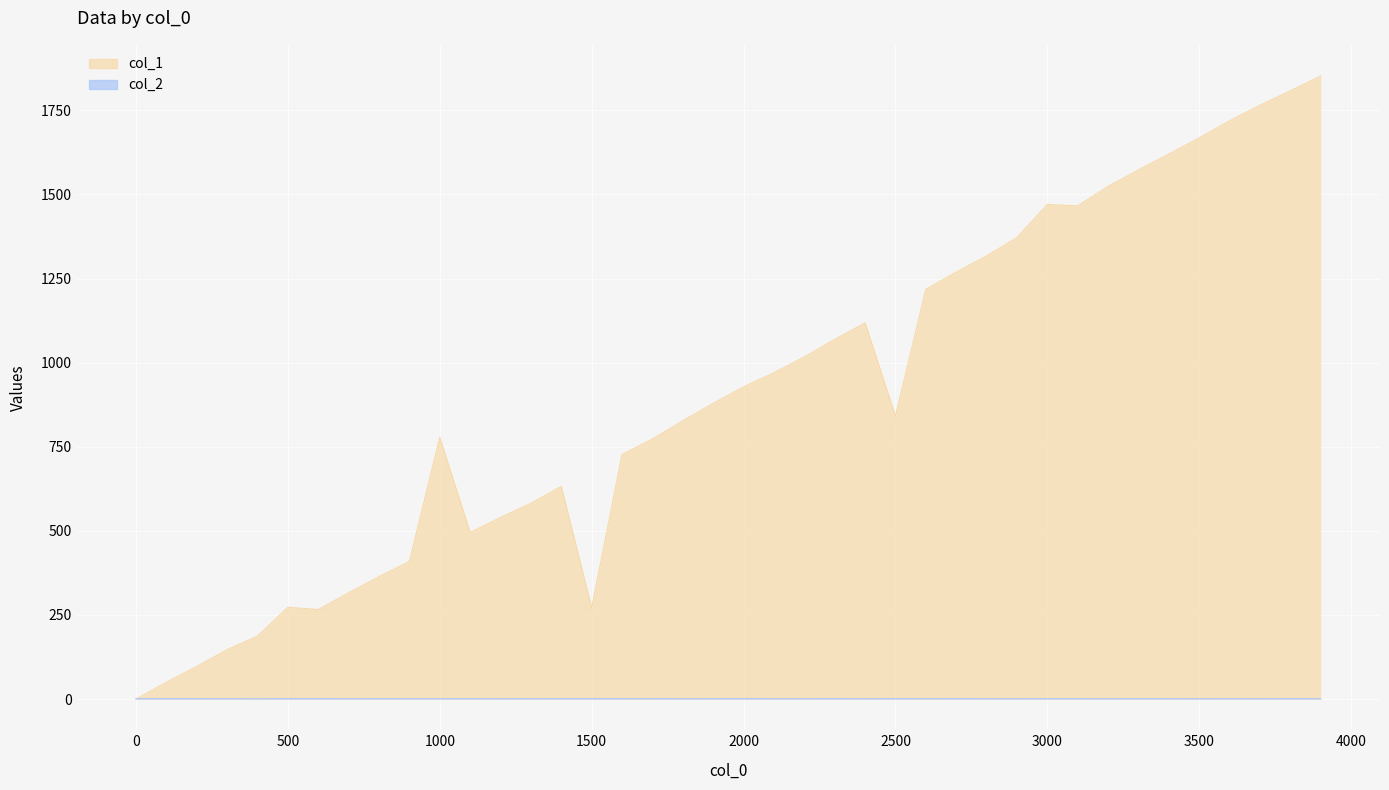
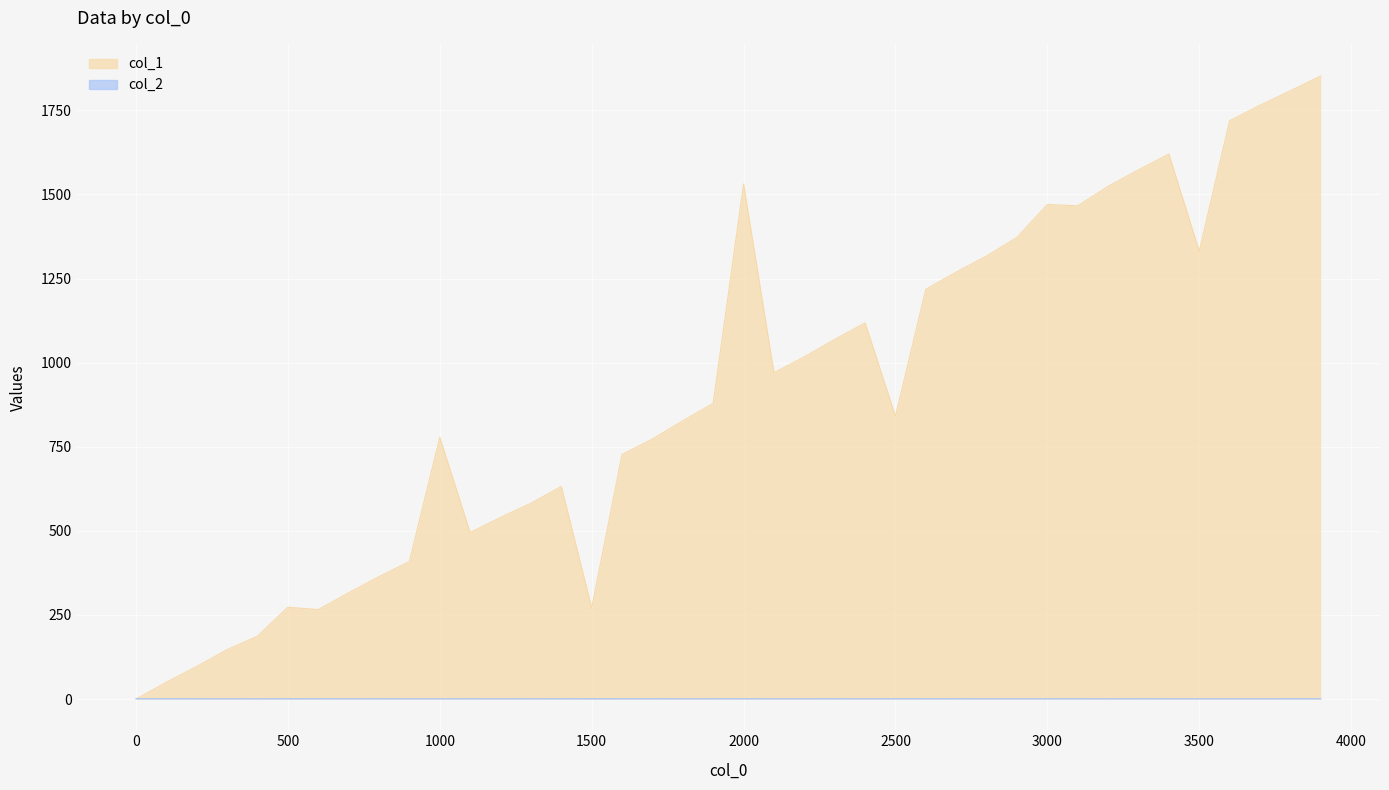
  {
    "col_1": {
      "500": 270,
      "1000": 780,
      "1500": 270,
-     "2000": 930,
+     "2000": 1530,
      "2500": 840,
      "3000": 1470,
-     "3500": 1670
+     "3500": 1330
    },
    "col_2": {
      "500": 0,
      "1000": 0,
      "1500": 0,
      "2000": 0,
      "2500": 0,
      "3000": 0,
      "3500": 0
    }
  }
